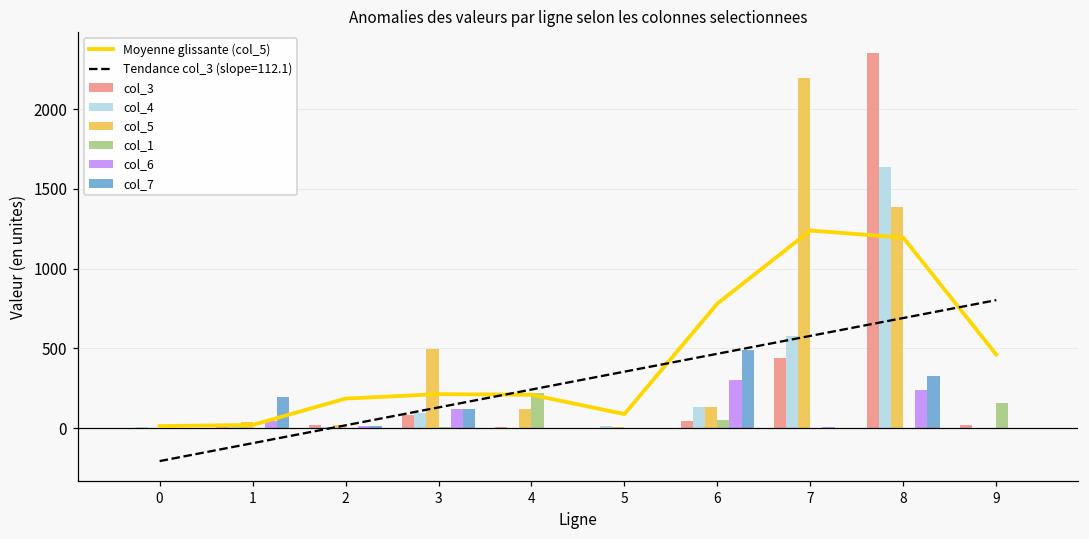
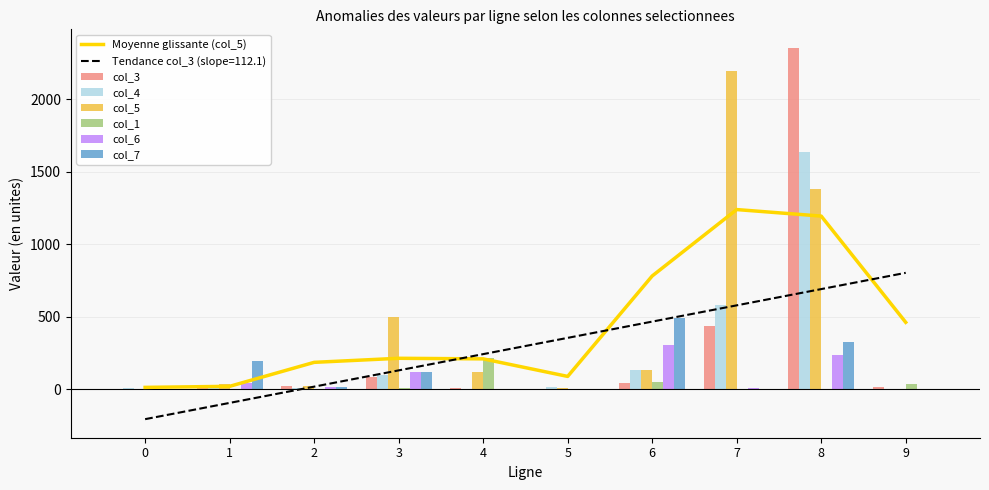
  {
    "Moyenne glissante (col_5)": {
      "0": 10,
      "1": 20,
      "2": 190,
      "3": 210,
      "4": 210,
      "5": 90,
      "6": 780,
      "7": 1240,
      "8": 1190,
      "9": 460
    },
    "col_3": {
      "2": 20,
      "3": 80,
      "5": 0,
      "6": 50,
      "7": 440,
      "8": 2350,
      "9": 20
    },
    "Tendance col_3 (slope=112.1)": {
      "0": -210,
      "1": -90,
      "2": 20,
      "3": 130,
      "4": 240,
      "5": 350,
      "6": 470,
      "7": 580,
      "8": 690,
      "9": 800
    },
    "col_4": {
      "1": 20,
      "3": 100,
      "6": 130,
      "7": 580,
      "8": 1640,
      "9": 0
    },
    "col_5": {
      "1": 40,
      "2": 20,
      "3": 500,
      "4": 120,
      "6": 140,
      "7": 2200,
      "8": 1380,
      "9": 0
    },
    "col_1": {
      "0": 0,
      "4": 220,
      "5": 0,
      "6": 50,
      "8": 0,
-     "9": 160
+     "9": 30
    },
    "col_6": {
      "0": 0,
      "1": 40,
      "3": 120,
      "4": 0,
      "6": 300,
      "8": 240,
      "9": 0
    },
    "col_7": {
      "1": 190,
      "3": 120,
      "4": 0,
      "5": 0,
      "6": 490,
      "8": 330,
      "9": 0
    }
  }
